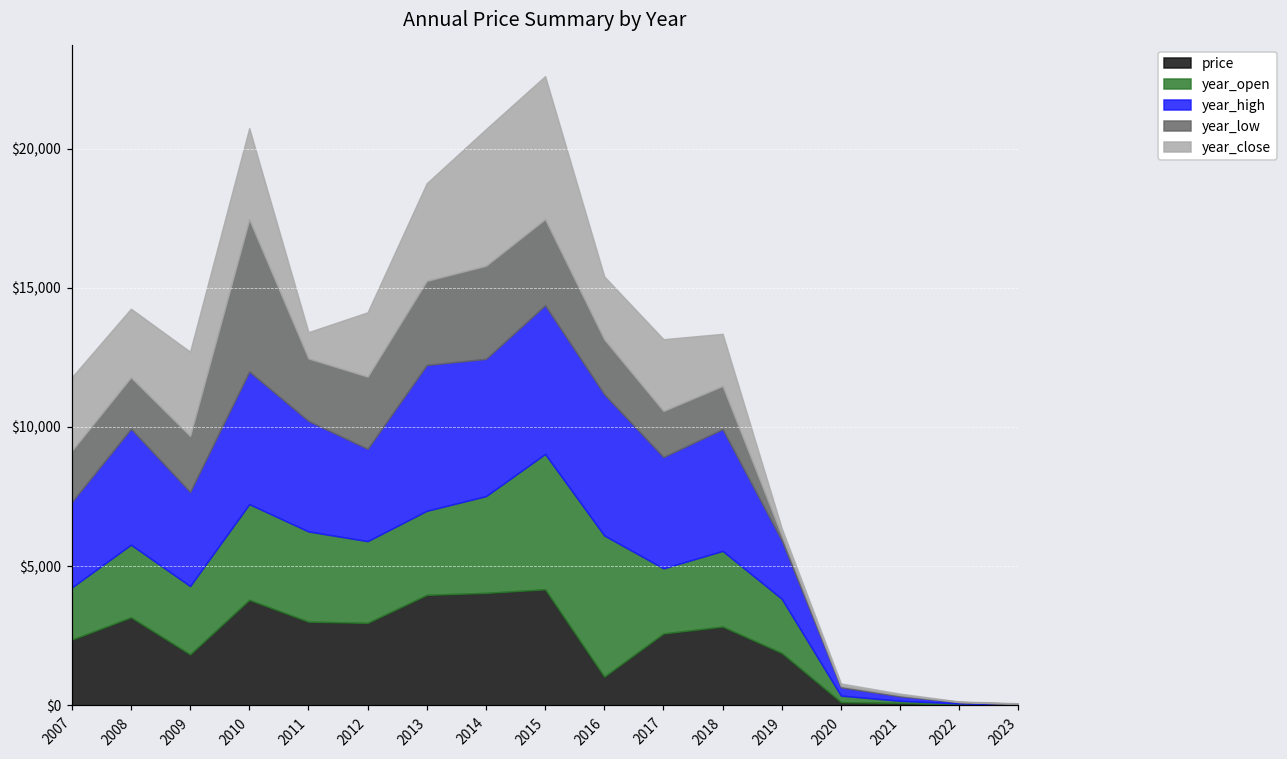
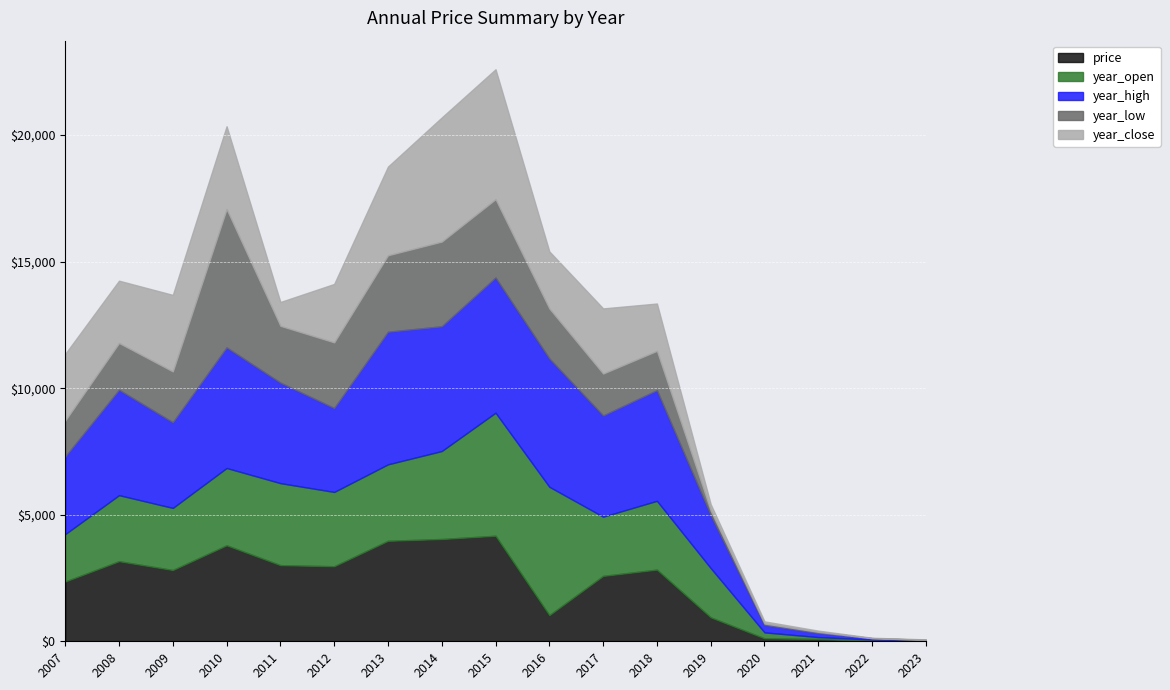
  {
    "price": {
      "2007": "$2,400",
      "2008": "$3,200",
-     "2009": "$1,800",
+     "2009": "$2,800",
      "2010": "$3,800",
      "2011": "$3,000",
      "2012": "$3,000",
      "2013": "$4,000",
      "2014": "$4,000",
      "2015": "$4,200",
      "2016": "$1,000",
      "2017": "$2,600",
      "2018": "$2,800",
-     "2019": "$1,900",
+     "2019": "$900",
      "2020": "$100"
    },
    "year_open": {
      "2007": "$1,900",
      "2008": "$2,600",
      "2009": "$2,500",
-     "2010": "$3,400",
+     "2010": "$3,100",
      "2011": "$3,200",
      "2012": "$2,900",
      "2013": "$3,000",
      "2014": "$3,500",
      "2015": "$4,900",
      "2016": "$5,100",
      "2017": "$2,300",
      "2018": "$2,700",
      "2019": "$1,900",
      "2020": "$200"
    },
    "year_high": {
      "2007": "$3,100",
      "2008": "$4,200",
      "2009": "$3,400",
      "2010": "$4,800",
      "2011": "$4,000",
      "2012": "$3,300",
      "2013": "$5,200",
      "2014": "$4,900",
      "2015": "$5,300",
      "2016": "$5,100",
      "2017": "$4,000",
      "2018": "$4,400",
      "2019": "$2,100"
    },
    "year_low": {
-     "2007": "$1,800",
+     "2007": "$1,400",
      "2008": "$1,800",
      "2009": "$2,000",
      "2010": "$5,500",
      "2011": "$2,200",
      "2012": "$2,600",
      "2013": "$3,000",
      "2014": "$3,300",
      "2015": "$3,100",
      "2016": "$2,000",
      "2017": "$1,700",
      "2018": "$1,600",
      "2019": "$200"
    },
    "year_close": {
      "2007": "$2,600",
      "2008": "$2,500",
      "2009": "$3,000",
      "2010": "$3,300",
      "2011": "$900",
      "2012": "$2,300",
      "2013": "$3,500",
      "2014": "$4,900",
      "2015": "$5,100",
      "2016": "$2,300",
      "2017": "$2,600",
      "2018": "$1,900",
      "2019": "$200"
    }
  }
